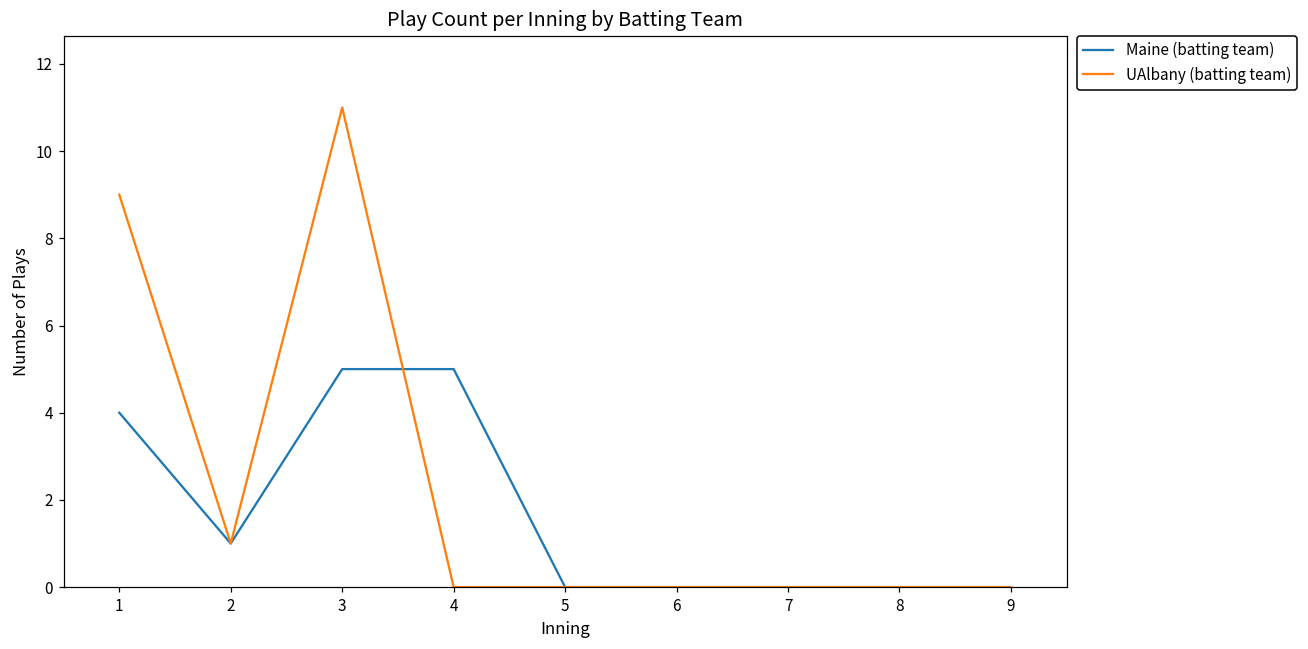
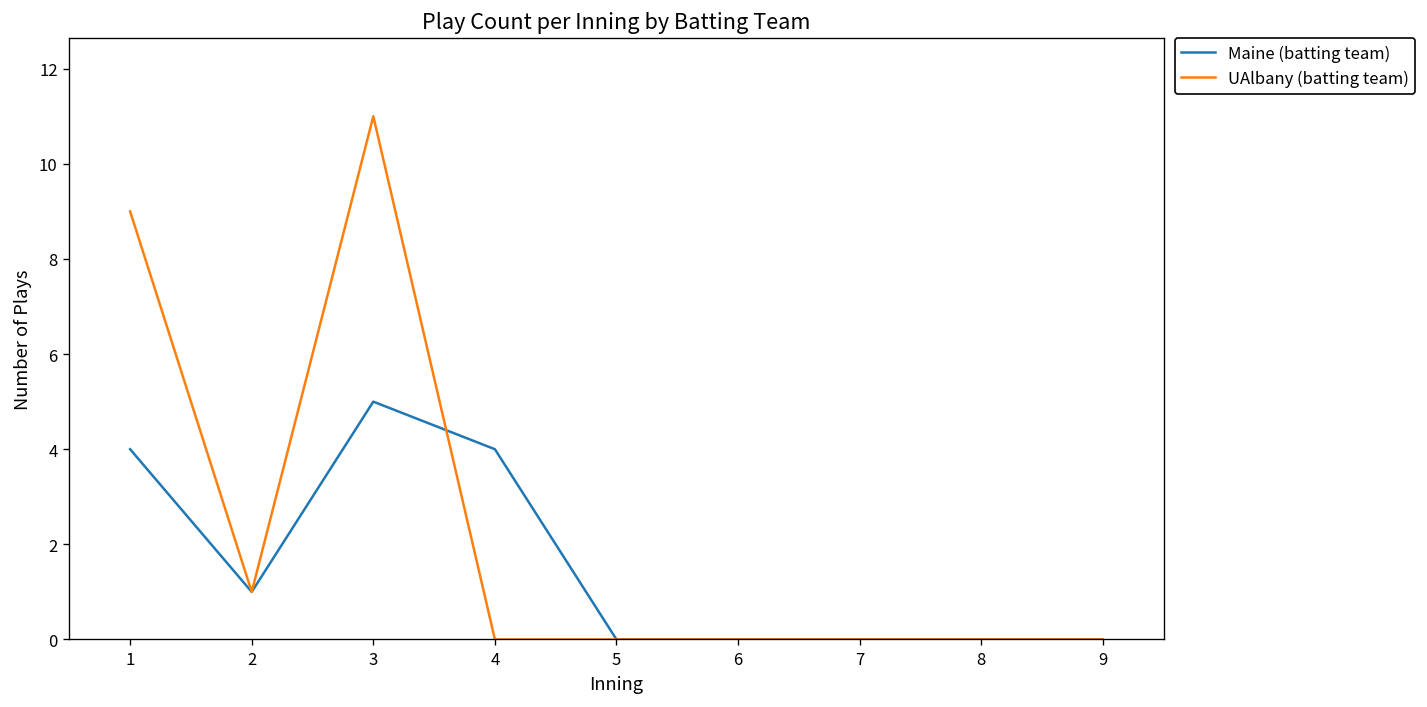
  {
    "Maine (batting team)": {
      "1": 4,
      "3": 5,
-     "4": 5
+     "4": 4
    },
    "UAlbany (batting team)": {
      "1": 9,
      "3": 11,
      "4": 0
    }
  }
